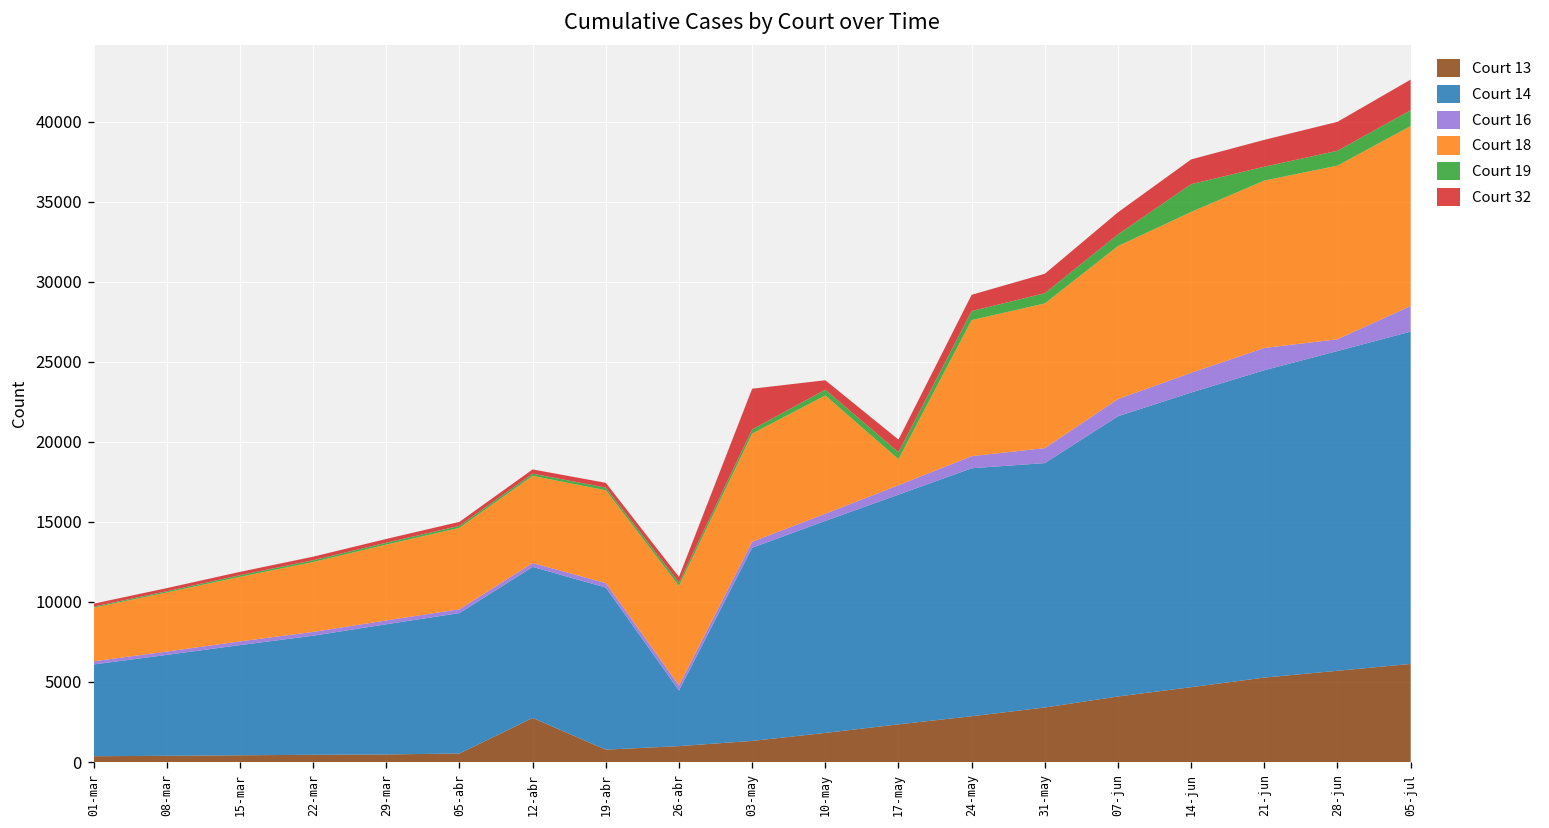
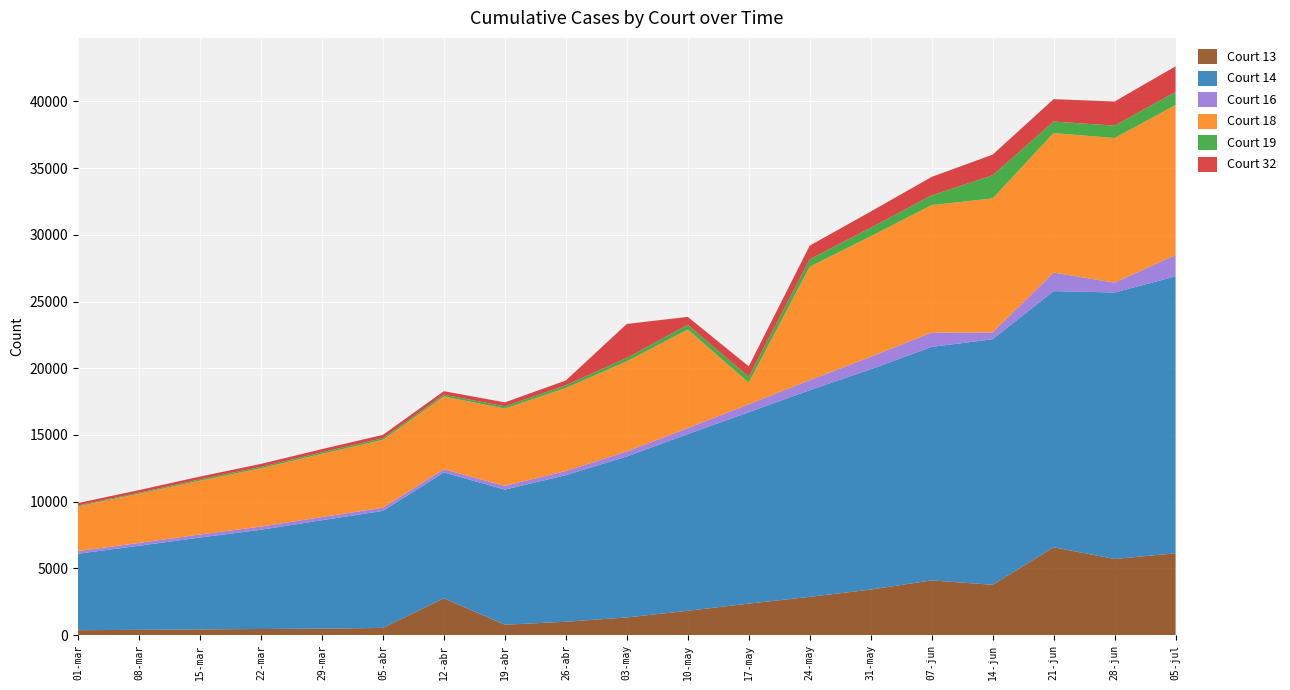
  {
    "Court 13": {
      "01-mar": 400,
      "08-mar": 400,
      "15-mar": 400,
      "22-mar": 500,
      "29-mar": 500,
      "05-abr": 500,
      "12-abr": 2800,
      "19-abr": 800,
      "26-abr": 1000,
      "03-may": 1300,
      "10-may": 1800,
      "17-may": 2400,
      "24-may": 2900,
      "31-may": 3400,
      "07-jun": 4100,
-     "14-jun": 4700,
-     "21-jun": 5300,
+     "14-jun": 3800,
+     "21-jun": 6600,
      "28-jun": 5700,
      "05-jul": 6100
    },
    "Court 14": {
      "01-mar": 5700,
      "08-mar": 6300,
      "15-mar": 6900,
      "22-mar": 7400,
      "29-mar": 8100,
      "05-abr": 8800,
      "12-abr": 9400,
      "19-abr": 10100,
-     "26-abr": 3500,
+     "26-abr": 11000,
      "03-may": 12100,
      "10-may": 13200,
      "17-may": 14300,
      "24-may": 15500,
-     "31-may": 15300,
+     "31-may": 16500,
      "07-jun": 17500,
      "14-jun": 18400,
      "21-jun": 19200,
      "28-jun": 20000,
      "05-jul": 20800
    },
    "Court 16": {
      "01-mar": 200,
      "08-mar": 200,
      "15-mar": 200,
      "22-mar": 200,
      "29-mar": 200,
      "05-abr": 200,
      "12-abr": 200,
      "19-abr": 300,
      "26-abr": 300,
      "03-may": 400,
      "10-may": 400,
      "17-may": 600,
      "24-may": 800,
      "31-may": 900,
      "07-jun": 1100,
-     "14-jun": 1200,
+     "14-jun": 500,
      "21-jun": 1400,
      "28-jun": 700,
      "05-jul": 1600
    },
    "Court 18": {
      "26-abr": 6200,
      "03-may": 6800,
      "10-may": 7400,
      "17-may": 1600,
      "24-may": 8500,
      "31-may": 9000,
      "07-jun": 9600,
      "14-jun": 10000,
      "21-jun": 10500,
      "28-jun": 10800,
      "05-jul": 11200
    },
    "Court 19": {
      "26-abr": 200,
      "03-may": 300,
      "10-may": 400,
      "17-may": 400,
      "24-may": 600,
      "31-may": 600,
      "07-jun": 700,
      "14-jun": 1700,
      "21-jun": 900,
      "28-jun": 900,
      "05-jul": 1000
    },
    "Court 32": {
      "08-mar": 200,
      "15-mar": 200,
      "22-mar": 200,
      "29-mar": 200,
      "05-abr": 200,
      "12-abr": 300,
      "19-abr": 300,
      "26-abr": 400,
      "03-may": 2500,
      "10-may": 600,
      "17-may": 800,
      "24-may": 1000,
      "31-may": 1200,
      "07-jun": 1400,
      "14-jun": 1500,
      "21-jun": 1700,
      "28-jun": 1800,
      "05-jul": 1900
    }
  }
